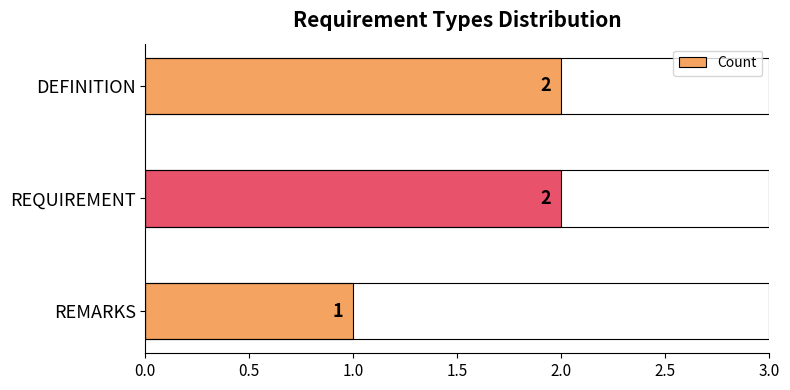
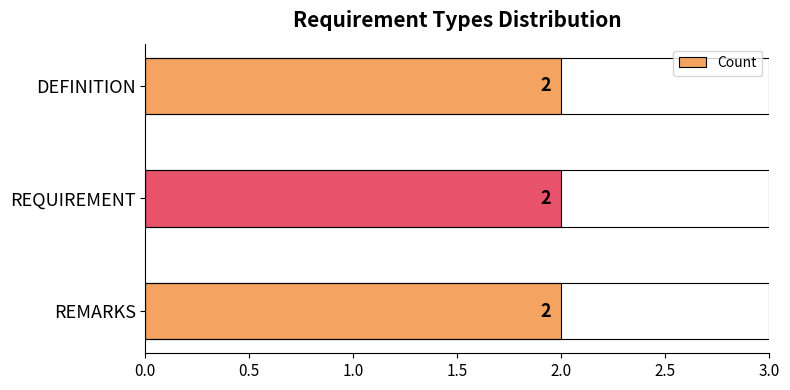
  {
    "DEFINITION": 2,
    "REQUIREMENT": 2,
-   "REMARKS": 1
+   "REMARKS": 2
  }
